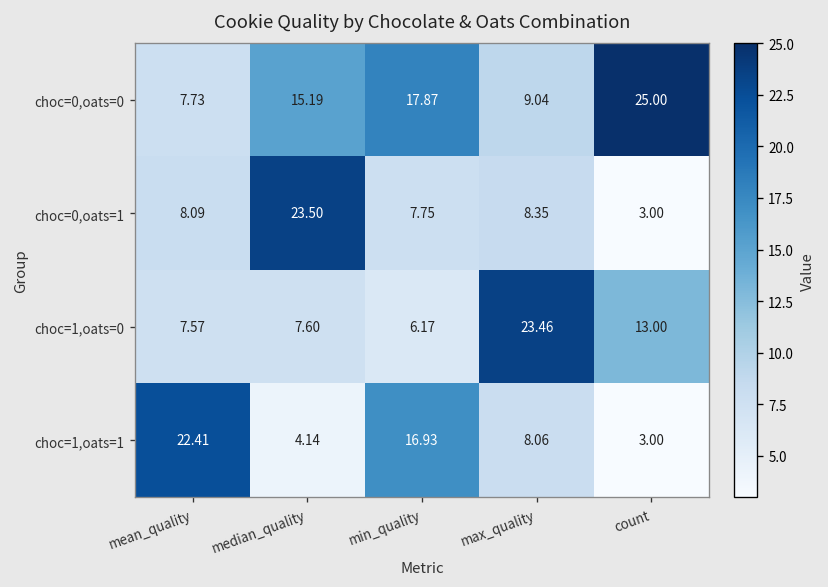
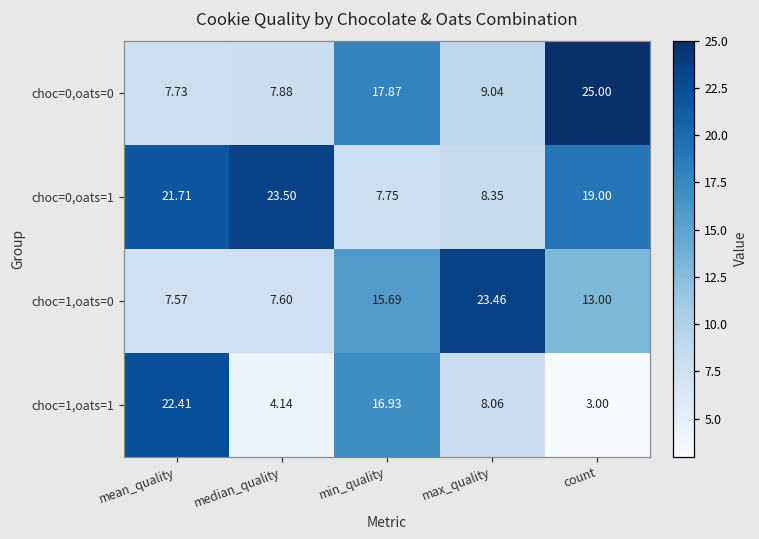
  {
    "choc=0,oats=0": {
      "mean_quality": 7.73,
-     "median_quality": 15.19,
+     "median_quality": 7.88,
      "min_quality": 17.87,
      "max_quality": 9.04,
      "count": 25.00
    },
    "choc=0,oats=1": {
-     "mean_quality": 8.09,
+     "mean_quality": 21.71,
      "median_quality": 23.50,
      "min_quality": 7.75,
      "max_quality": 8.35,
-     "count": 3.00
+     "count": 19.00
    },
    "choc=1,oats=0": {
      "mean_quality": 7.57,
      "median_quality": 7.60,
-     "min_quality": 6.17,
+     "min_quality": 15.69,
      "max_quality": 23.46,
      "count": 13.00
    },
    "choc=1,oats=1": {
      "mean_quality": 22.41,
      "median_quality": 4.14,
      "min_quality": 16.93,
      "max_quality": 8.06,
      "count": 3.00
    }
  }
